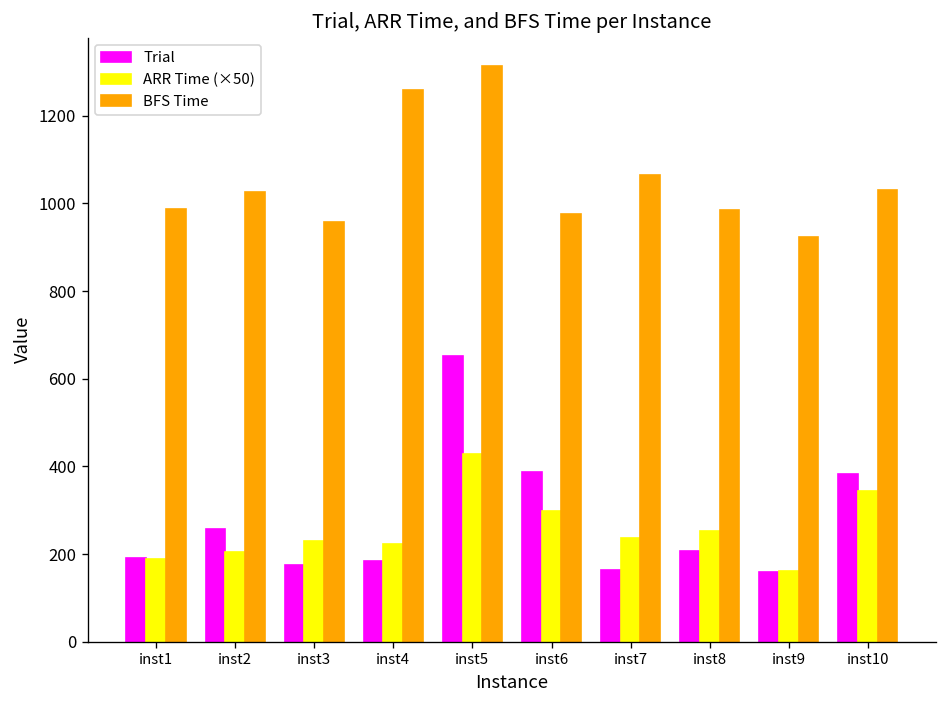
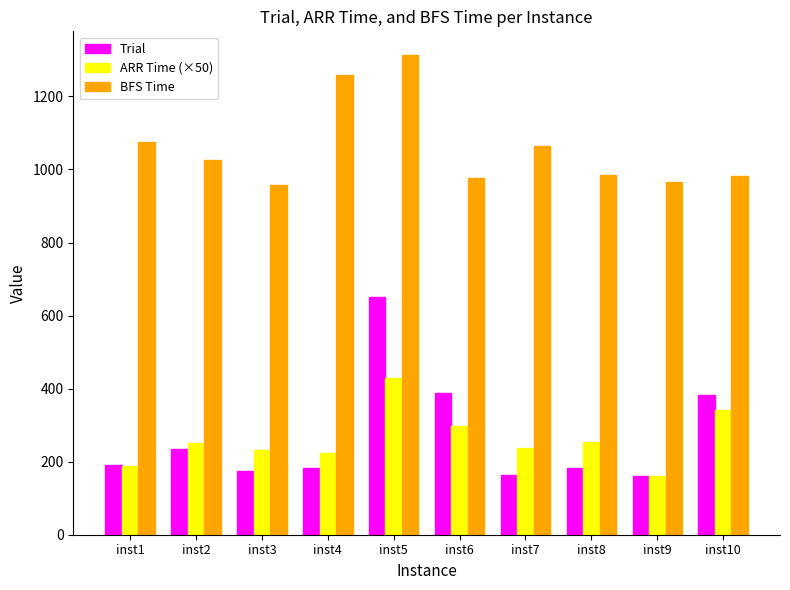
  {
    "Trial": {
      "inst1": 190,
-     "inst2": 260,
+     "inst2": 230,
      "inst3": 180,
      "inst4": 180,
      "inst5": 650,
      "inst6": 390,
      "inst7": 160,
-     "inst8": 210,
+     "inst8": 180,
      "inst9": 160,
      "inst10": 380
    },
    "ARR Time (×50)": {
      "inst1": 190,
-     "inst2": 200,
+     "inst2": 250,
      "inst3": 230,
      "inst4": 220,
      "inst5": 430,
      "inst6": 300,
      "inst7": 240,
      "inst8": 250,
      "inst9": 160,
      "inst10": 340
    },
    "BFS Time": {
-     "inst1": 990,
+     "inst1": 1080,
      "inst2": 1030,
      "inst3": 960,
      "inst4": 1260,
      "inst5": 1310,
      "inst6": 980,
      "inst7": 1060,
      "inst8": 980,
-     "inst9": 920,
-     "inst10": 1030
+     "inst9": 970,
+     "inst10": 980
    }
  }
